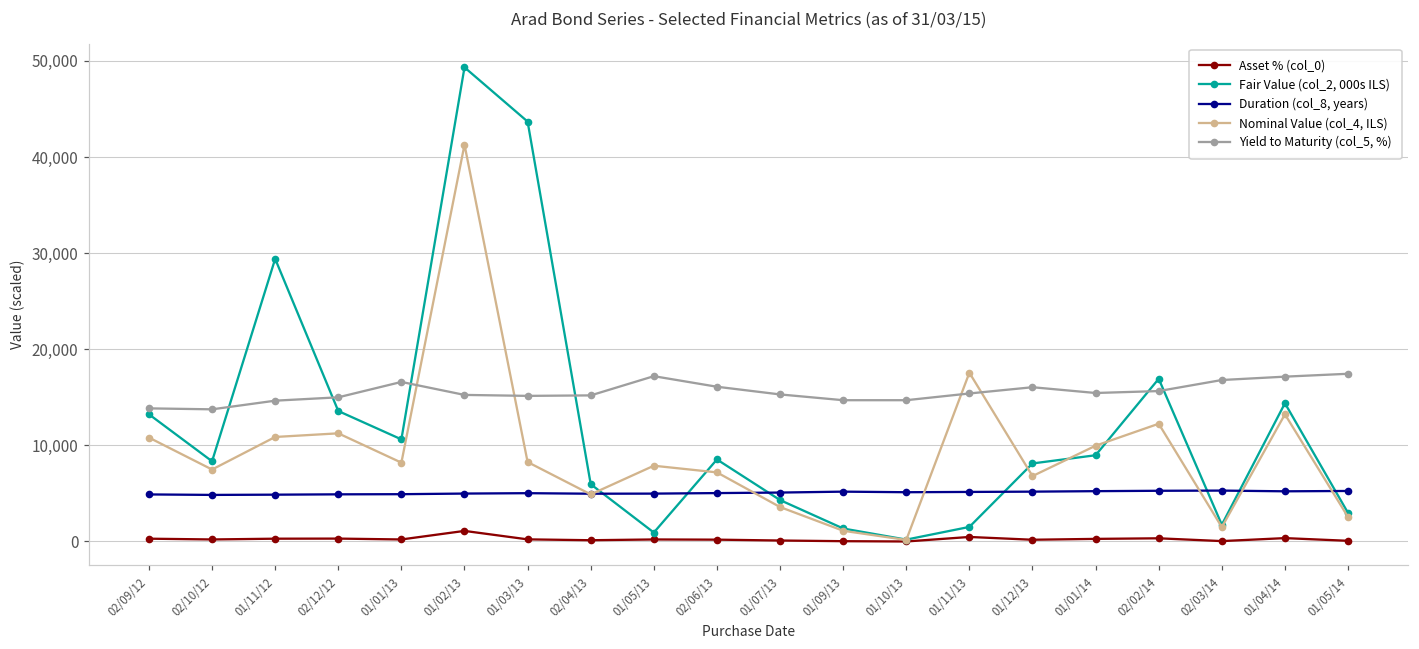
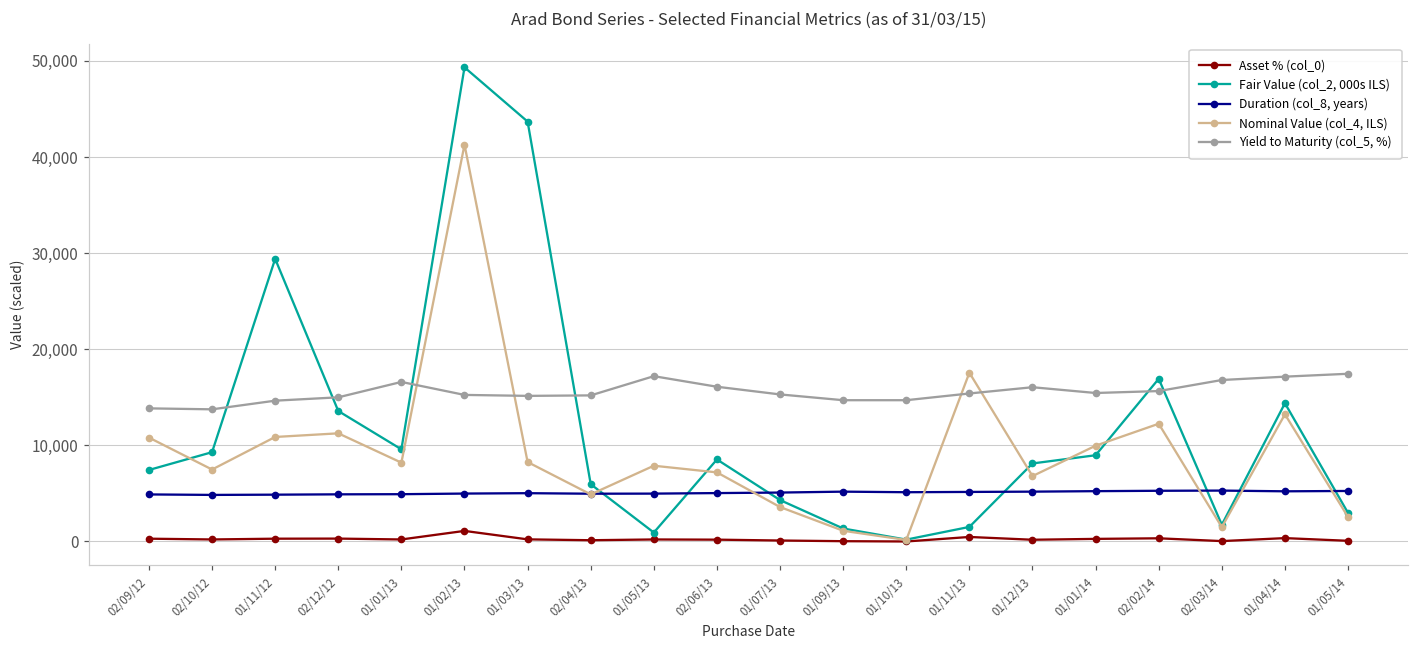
  {
    "Asset % (col_0)": {
      "02/09/12": "0",
      "02/10/12": "0",
      "01/11/12": "0",
      "02/12/12": "0",
      "01/01/13": "0",
      "01/02/13": "1,000",
      "01/03/13": "0",
      "02/04/13": "0",
      "01/05/13": "0",
      "02/06/13": "0",
      "01/07/13": "0",
      "01/09/13": "0",
      "01/11/13": "0",
      "01/12/13": "0",
      "01/01/14": "0",
      "02/02/14": "0",
      "02/03/14": "0",
      "01/04/14": "0",
      "01/05/14": "0"
    },
    "Fair Value (col_2, 000s ILS)": {
-     "02/09/12": "13,000",
-     "02/10/12": "8,000",
+     "02/09/12": "7,000",
+     "02/10/12": "9,000",
      "01/11/12": "29,000",
      "02/12/12": "14,000",
-     "01/01/13": "11,000",
+     "01/01/13": "10,000",
      "01/02/13": "49,000",
      "01/03/13": "44,000",
      "02/04/13": "6,000",
      "01/05/13": "1,000",
      "02/06/13": "9,000",
      "01/07/13": "4,000",
      "01/11/13": "2,000",
      "01/12/13": "8,000",
      "01/01/14": "9,000",
      "02/02/14": "17,000",
      "01/04/14": "14,000",
      "01/05/14": "3,000"
    },
    "Duration (col_8, years)": {
      "02/09/12": "5,000",
      "02/10/12": "5,000",
      "01/11/12": "5,000",
      "02/12/12": "5,000",
      "01/01/13": "5,000",
      "01/02/13": "5,000",
      "01/03/13": "5,000",
      "01/05/13": "5,000",
      "02/06/13": "5,000",
      "01/07/13": "5,000",
      "01/09/13": "5,000",
      "01/10/13": "5,000",
      "01/11/13": "5,000",
      "01/12/13": "5,000",
      "01/01/14": "5,000",
      "02/02/14": "5,000",
      "02/03/14": "5,000",
      "01/04/14": "5,000",
      "01/05/14": "5,000"
    }
  }
